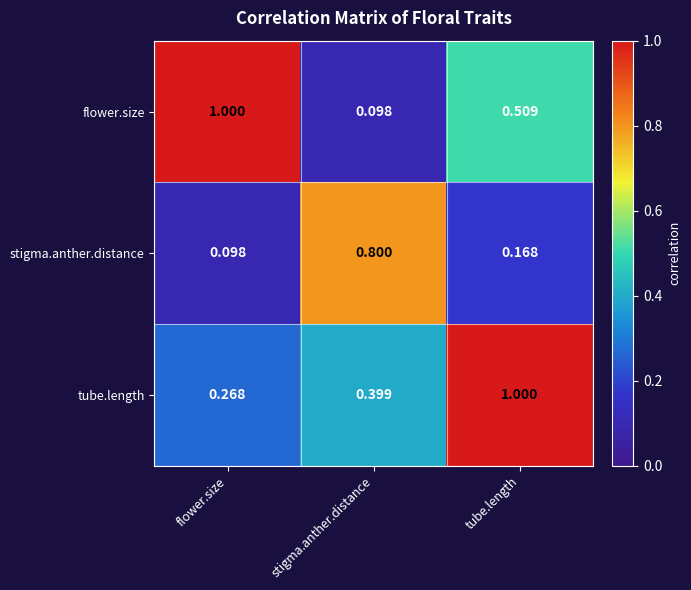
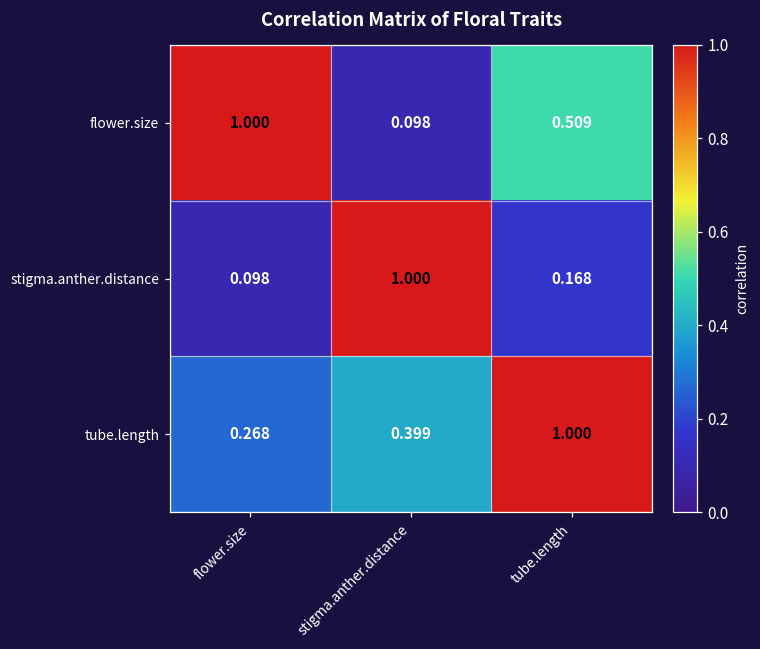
  {
    "flower.size": {
      "flower.size": 1.000,
      "stigma.anther.distance": 0.098,
      "tube.length": 0.509
    },
    "stigma.anther.distance": {
      "flower.size": 0.098,
-     "stigma.anther.distance": 0.800,
+     "stigma.anther.distance": 1.000,
      "tube.length": 0.168
    },
    "tube.length": {
      "flower.size": 0.268,
      "stigma.anther.distance": 0.399,
      "tube.length": 1.000
    }
  }
